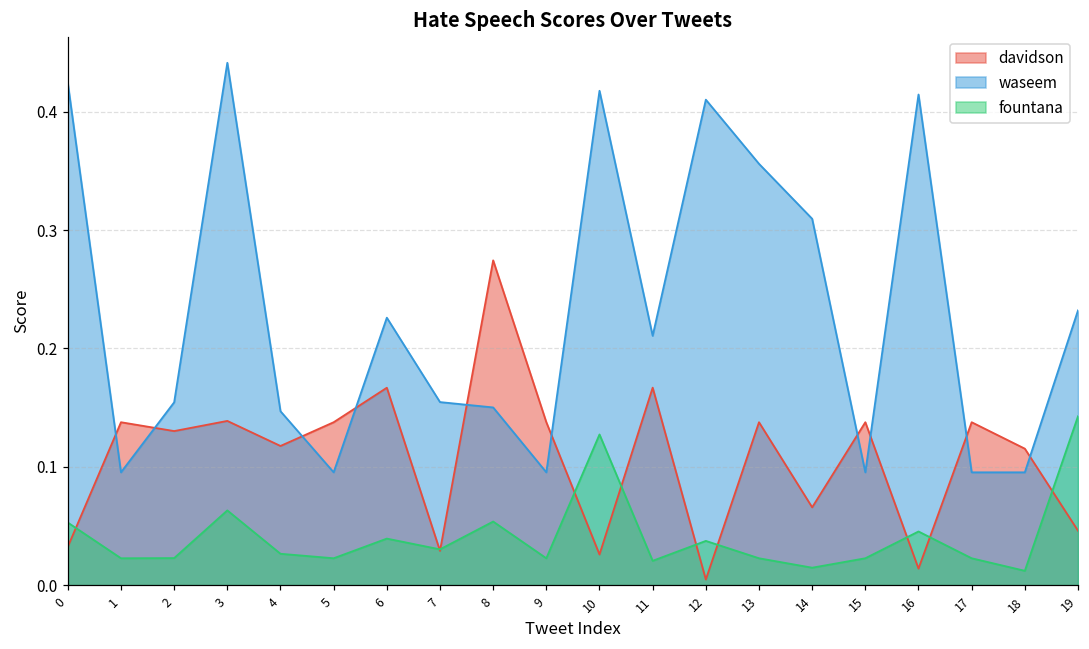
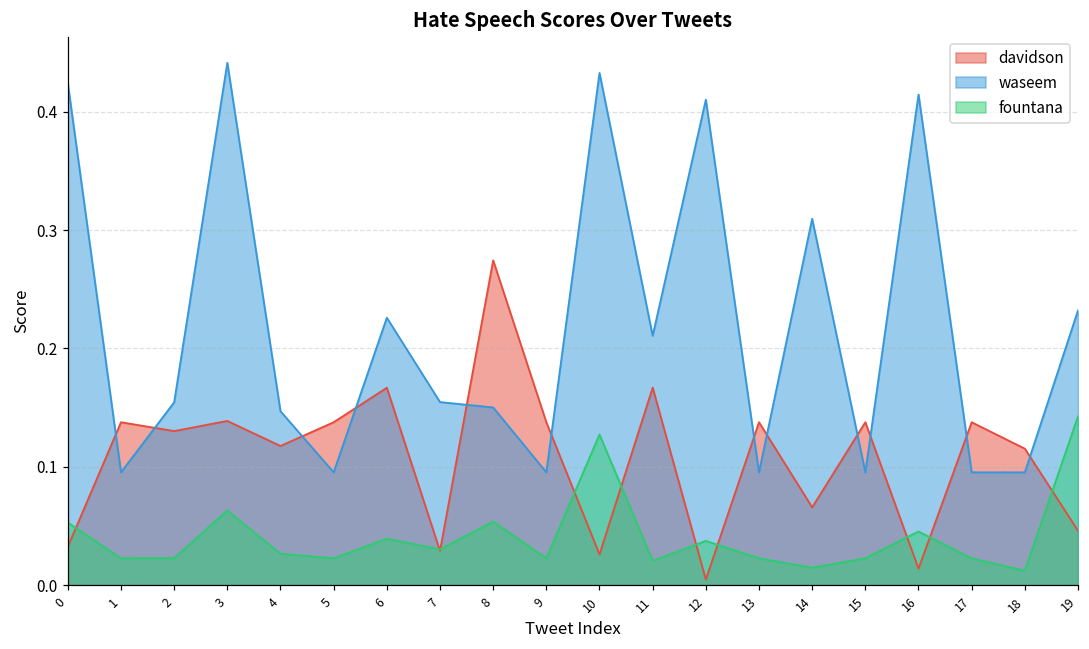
  {
    "davidson": {
      "0": 0.032,
      "1": 0.138,
      "2": 0.130,
      "3": 0.139,
      "4": 0.118,
      "5": 0.138,
      "6": 0.167,
      "8": 0.274,
      "9": 0.138,
      "10": 0.026,
      "11": 0.167,
      "12": 0.005,
      "13": 0.138,
      "14": 0.066,
      "15": 0.138,
      "16": 0.014,
      "17": 0.138,
      "18": 0.115,
      "19": 0.046
    },
    "waseem": {
      "0": 0.424,
      "1": 0.095,
      "2": 0.154,
      "3": 0.441,
      "4": 0.147,
      "5": 0.095,
      "6": 0.226,
      "7": 0.155,
      "8": 0.150,
      "9": 0.095,
-     "10": 0.418,
+     "10": 0.433,
      "11": 0.211,
      "12": 0.410,
-     "13": 0.356,
+     "13": 0.095,
      "14": 0.310,
      "15": 0.095,
      "16": 0.415,
      "17": 0.095,
      "18": 0.095,
      "19": 0.232
    },
    "fountana": {
      "0": 0.053,
      "1": 0.023,
      "2": 0.023,
      "3": 0.063,
      "4": 0.026,
      "5": 0.023,
      "6": 0.039,
      "8": 0.054,
      "9": 0.023,
      "10": 0.127,
      "11": 0.021,
      "12": 0.037,
      "13": 0.023,
      "14": 0.015,
      "15": 0.023,
      "16": 0.045,
      "17": 0.023,
      "18": 0.012,
      "19": 0.143
    }
  }
